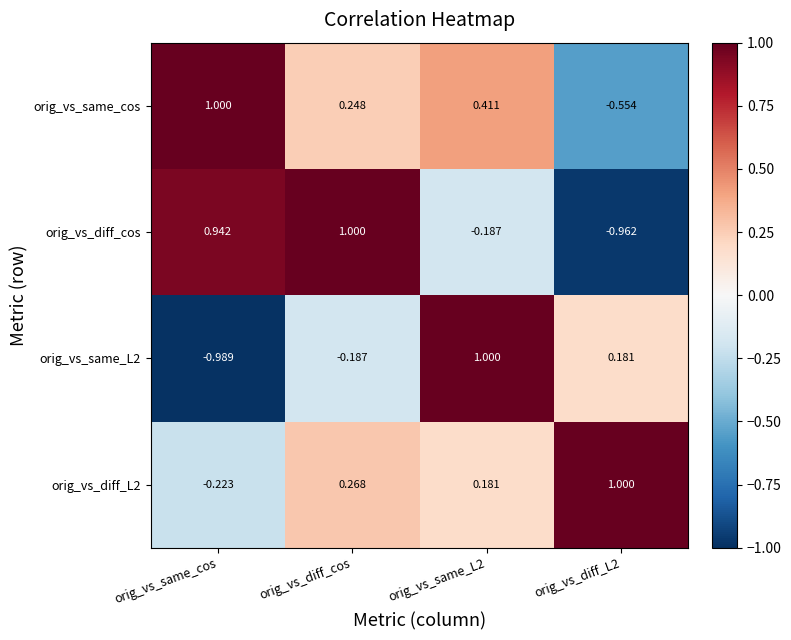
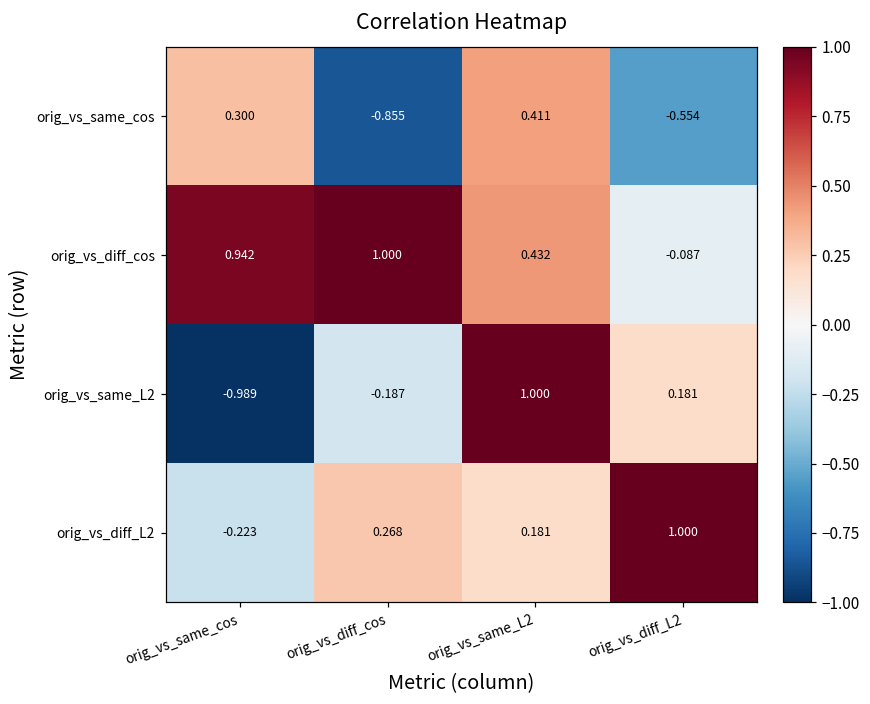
  {
    "orig_vs_same_cos": {
-     "orig_vs_same_cos": 1.000,
-     "orig_vs_diff_cos": 0.248,
+     "orig_vs_same_cos": 0.300,
+     "orig_vs_diff_cos": -0.855,
      "orig_vs_same_L2": 0.411,
      "orig_vs_diff_L2": -0.554
    },
    "orig_vs_diff_cos": {
      "orig_vs_same_cos": 0.942,
      "orig_vs_diff_cos": 1.000,
-     "orig_vs_same_L2": -0.187,
-     "orig_vs_diff_L2": -0.962
+     "orig_vs_same_L2": 0.432,
+     "orig_vs_diff_L2": -0.087
    },
    "orig_vs_same_L2": {
      "orig_vs_same_cos": -0.989,
      "orig_vs_diff_cos": -0.187,
      "orig_vs_same_L2": 1.000,
      "orig_vs_diff_L2": 0.181
    },
    "orig_vs_diff_L2": {
      "orig_vs_same_cos": -0.223,
      "orig_vs_diff_cos": 0.268,
      "orig_vs_same_L2": 0.181,
      "orig_vs_diff_L2": 1.000
    }
  }
